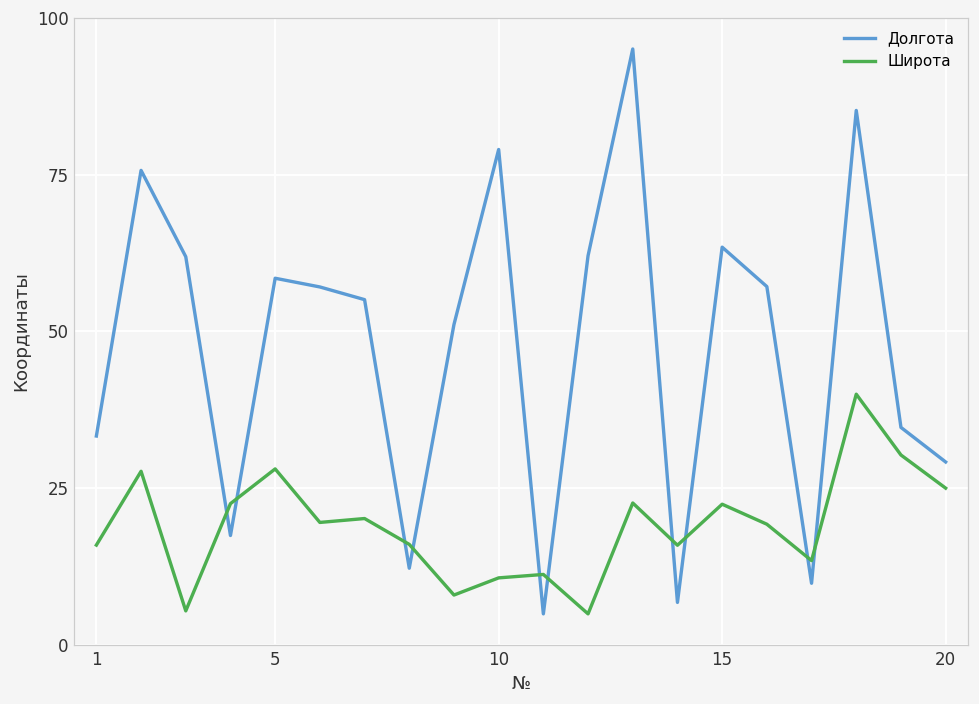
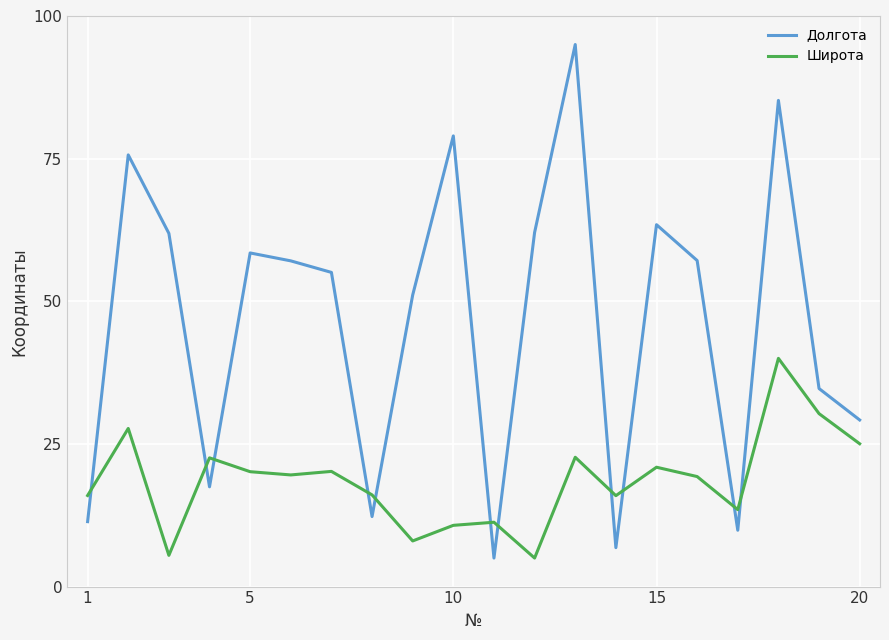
  {
    "Долгота": {
-     "1": 33,
+     "1": 11,
      "5": 58,
      "10": 79,
      "15": 63,
      "20": 29
    },
    "Широта": {
      "1": 16,
-     "5": 28,
+     "5": 20,
      "10": 11,
-     "15": 22,
+     "15": 21,
      "20": 25
    }
  }
